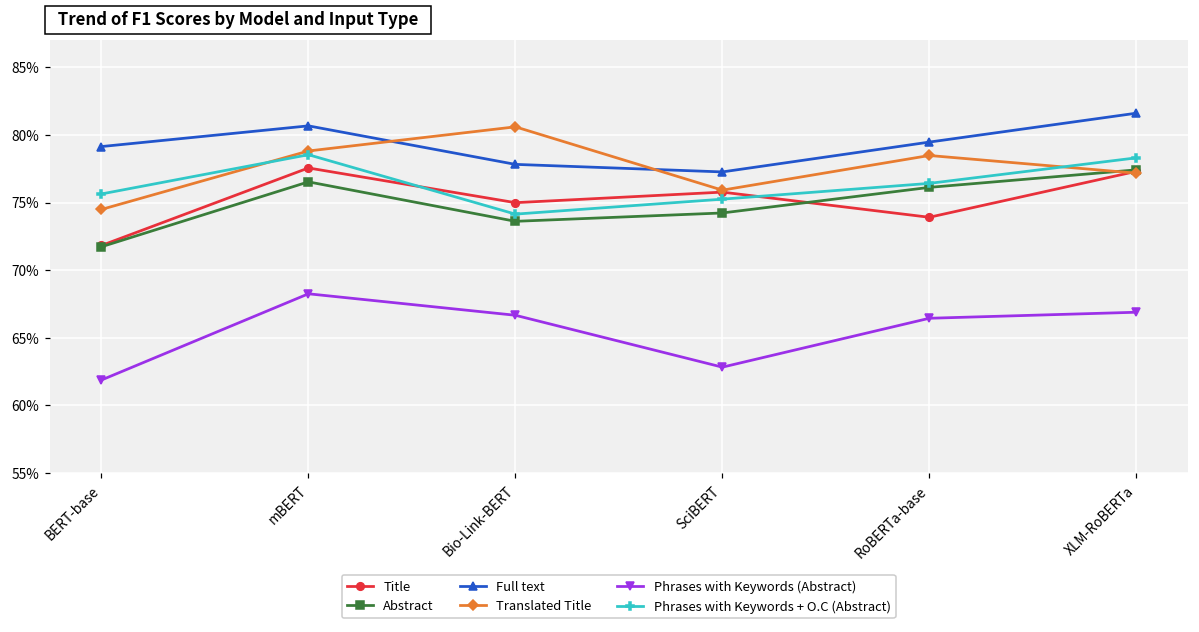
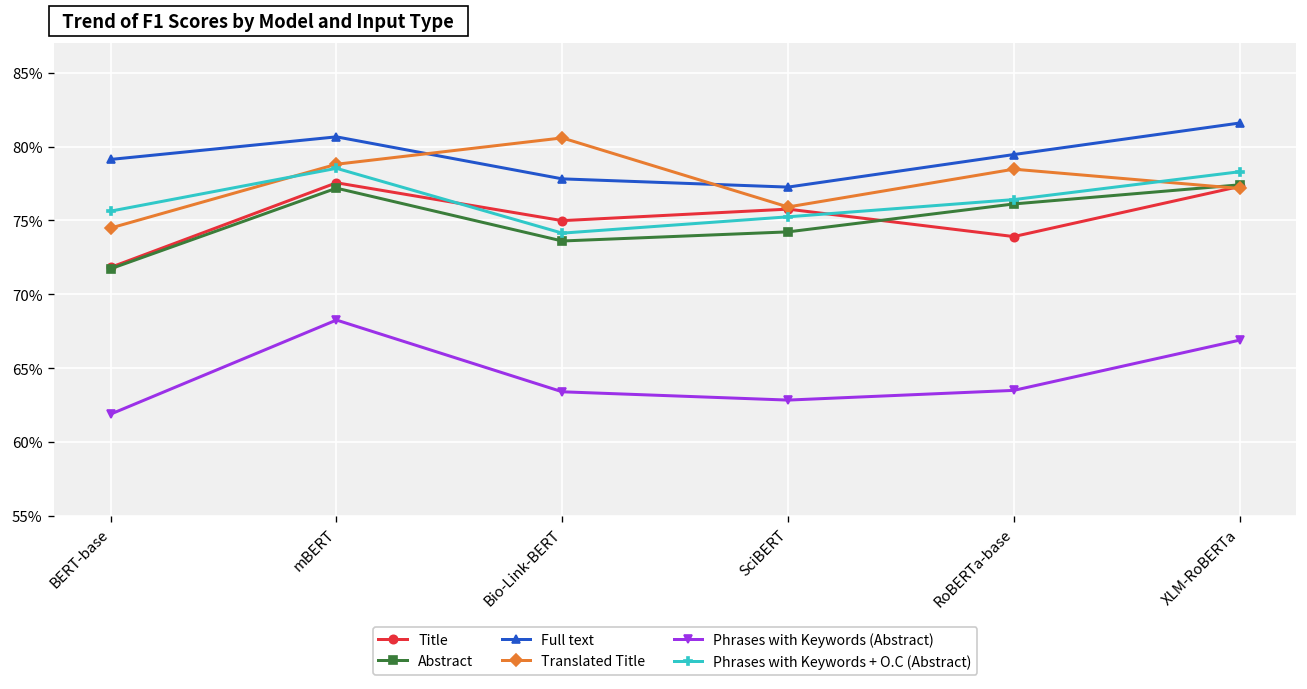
  {
    "Title": {
      "mBERT": "77.6%",
      "Bio-Link-BERT": "75.0%",
      "RoBERTa-base": "73.9%"
    },
    "Abstract": {
-     "mBERT": "76.5%",
+     "mBERT": "77.2%",
      "Bio-Link-BERT": "73.6%",
      "SciBERT": "74.2%",
      "RoBERTa-base": "76.1%"
    },
    "Full text": {
      "BERT-base": "79.1%",
      "mBERT": "80.7%",
      "Bio-Link-BERT": "77.8%",
      "SciBERT": "77.3%",
      "RoBERTa-base": "79.5%",
      "XLM-RoBERTa": "81.6%"
    },
    "Translated Title": {
      "BERT-base": "74.5%",
      "mBERT": "78.8%",
      "Bio-Link-BERT": "80.6%",
      "RoBERTa-base": "78.5%"
    },
    "Phrases with Keywords (Abstract)": {
      "BERT-base": "61.9%",
      "mBERT": "68.3%",
-     "Bio-Link-BERT": "66.7%",
+     "Bio-Link-BERT": "63.4%",
      "SciBERT": "62.8%",
-     "RoBERTa-base": "66.4%",
+     "RoBERTa-base": "63.5%",
      "XLM-RoBERTa": "66.9%"
    },
    "Phrases with Keywords + O.C (Abstract)": {
      "BERT-base": "75.6%",
      "mBERT": "78.5%",
      "Bio-Link-BERT": "74.1%",
      "SciBERT": "75.2%",
      "RoBERTa-base": "76.4%",
      "XLM-RoBERTa": "78.3%"
    }
  }
